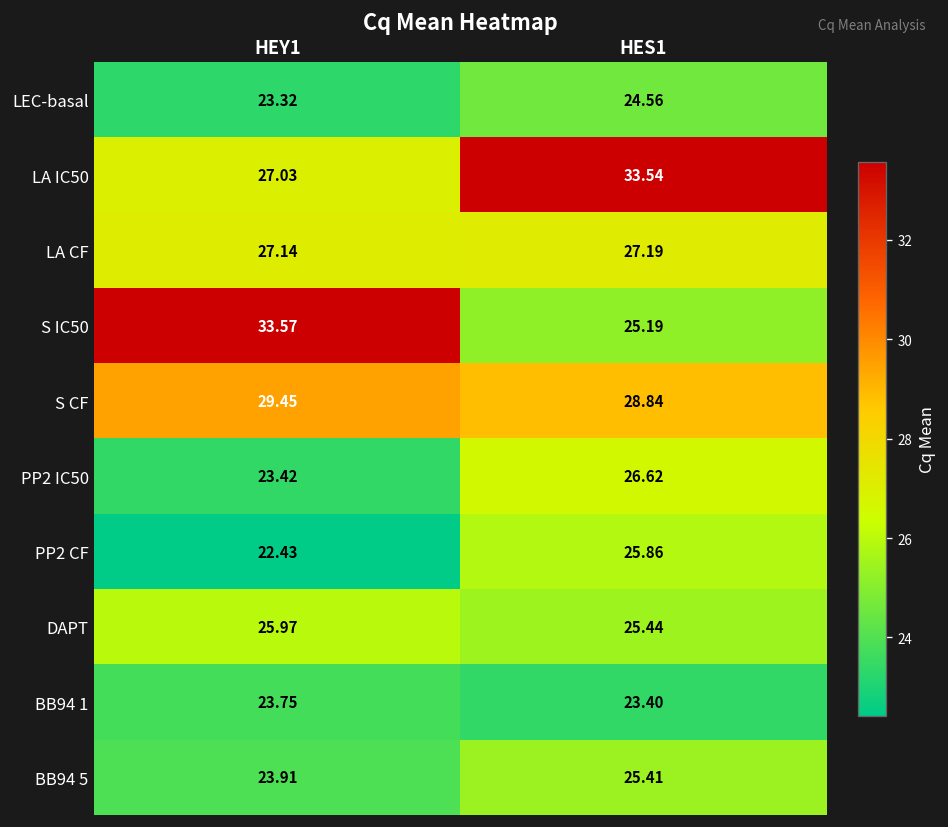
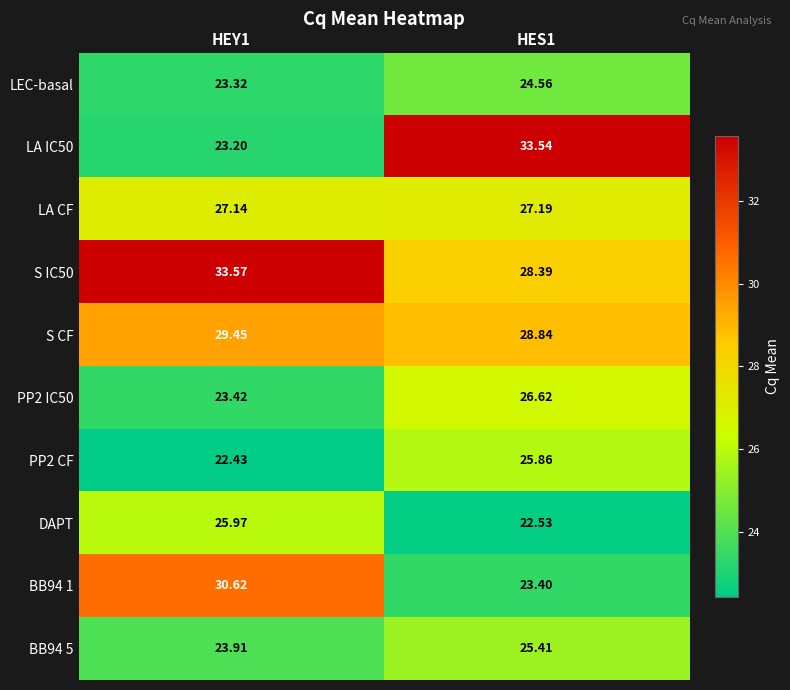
  {
    "LEC-basal": {
      "HEY1": 23.32,
      "HES1": 24.56
    },
    "LA IC50": {
-     "HEY1": 27.03,
+     "HEY1": 23.20,
      "HES1": 33.54
    },
    "LA CF": {
      "HEY1": 27.14,
      "HES1": 27.19
    },
    "S IC50": {
      "HEY1": 33.57,
-     "HES1": 25.19
+     "HES1": 28.39
    },
    "S CF": {
      "HEY1": 29.45,
      "HES1": 28.84
    },
    "PP2 IC50": {
      "HEY1": 23.42,
      "HES1": 26.62
    },
    "PP2 CF": {
      "HEY1": 22.43,
      "HES1": 25.86
    },
    "DAPT": {
      "HEY1": 25.97,
-     "HES1": 25.44
+     "HES1": 22.53
    },
    "BB94 1": {
-     "HEY1": 23.75,
+     "HEY1": 30.62,
      "HES1": 23.40
    },
    "BB94 5": {
      "HEY1": 23.91,
      "HES1": 25.41
    }
  }
